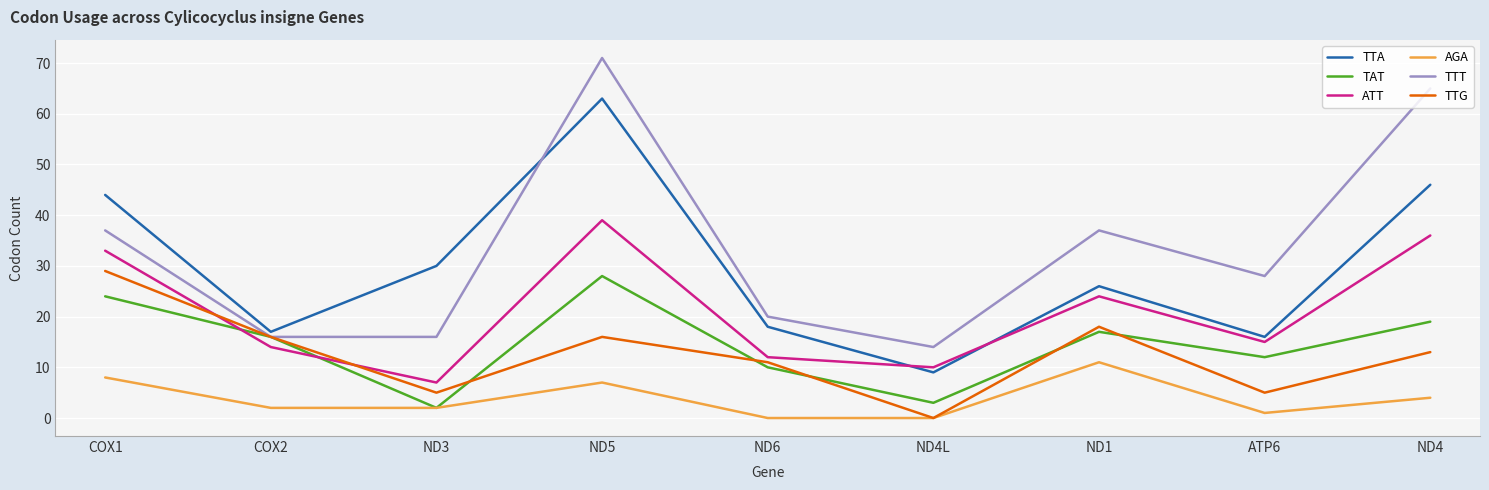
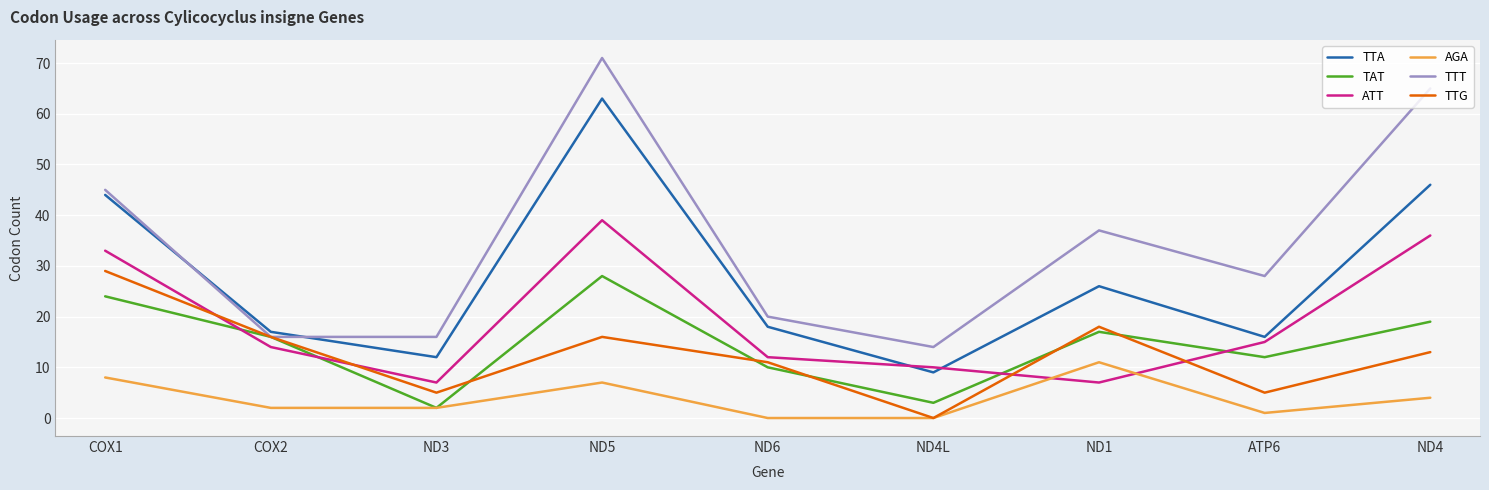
  {
    "TTA": {
      "COX1": 44,
      "COX2": 17,
-     "ND3": 30,
+     "ND3": 12,
      "ND5": 63,
      "ND6": 18,
      "ND4L": 9,
      "ND1": 26,
      "ATP6": 16,
      "ND4": 46
    },
    "TAT": {
      "COX1": 24,
      "ND5": 28,
      "ND6": 10,
      "ND4L": 3,
      "ND1": 17,
      "ATP6": 12,
      "ND4": 19
    },
    "ATT": {
      "COX1": 33,
      "COX2": 14,
      "ND3": 7,
      "ND5": 39,
      "ND6": 12,
      "ND4L": 10,
-     "ND1": 24,
+     "ND1": 7,
      "ATP6": 15,
      "ND4": 36
    },
    "AGA": {
      "COX1": 8,
      "COX2": 2,
      "ND5": 7,
      "ND6": 0,
      "ND1": 11,
      "ATP6": 1,
      "ND4": 4
    },
    "TTT": {
-     "COX1": 37,
+     "COX1": 45,
      "ND3": 16,
      "ND5": 71,
      "ND6": 20,
      "ND4L": 14,
      "ND1": 37,
      "ATP6": 28
    },
    "TTG": {
      "COX1": 29,
      "ND3": 5,
      "ND5": 16,
      "ND6": 11,
      "ND1": 18,
      "ATP6": 5,
      "ND4": 13
    }
  }
